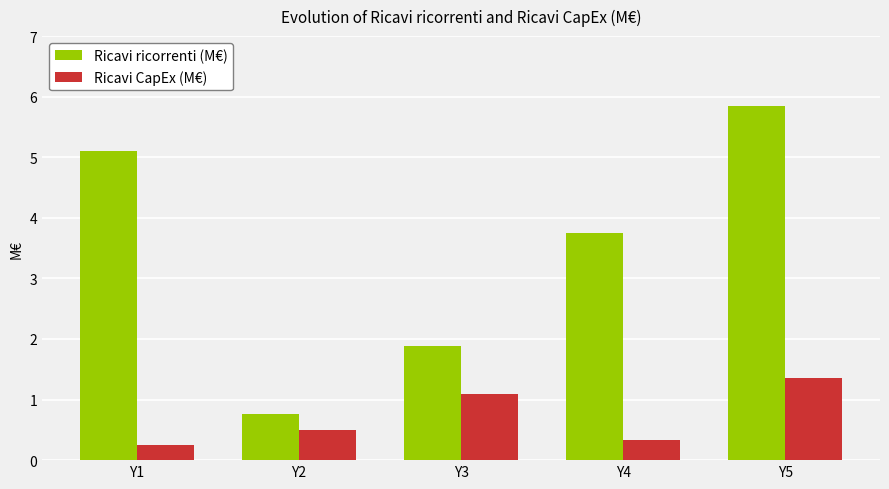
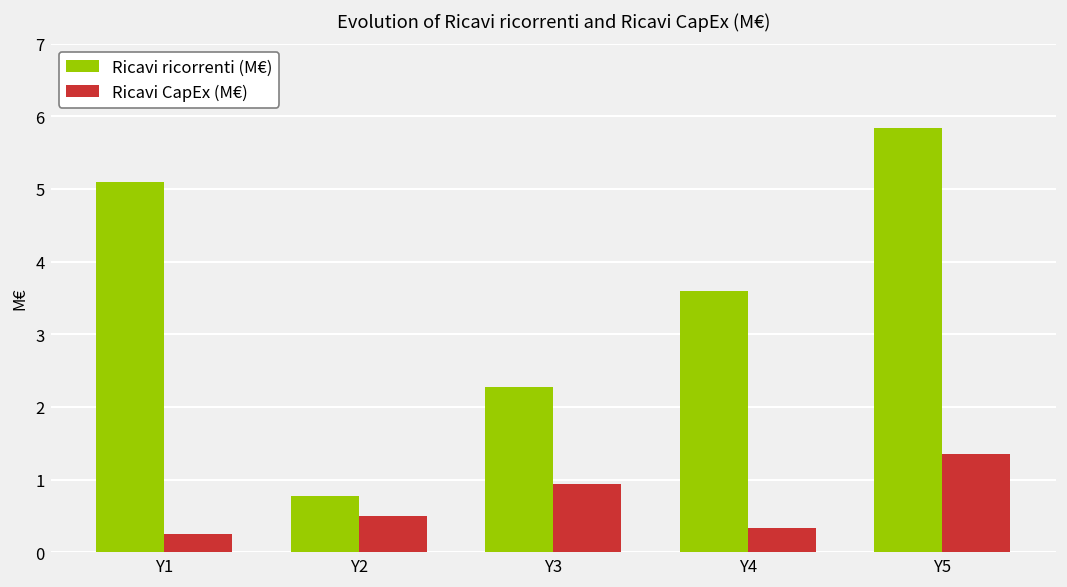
  {
    "Ricavi ricorrenti (M€)": {
      "Y1": 5.1,
      "Y2": 0.8,
-     "Y3": 1.9,
-     "Y4": 3.7,
+     "Y3": 2.3,
+     "Y4": 3.6,
      "Y5": 5.8
    },
    "Ricavi CapEx (M€)": {
      "Y1": 0.2,
      "Y2": 0.5,
-     "Y3": 1.1,
+     "Y3": 0.9,
      "Y4": 0.3,
      "Y5": 1.4
    }
  }
